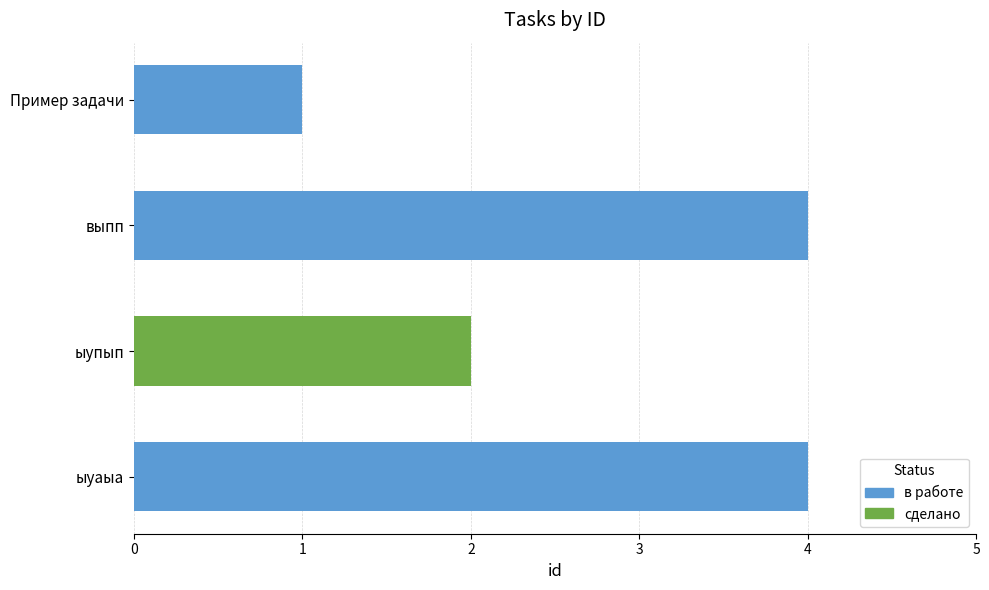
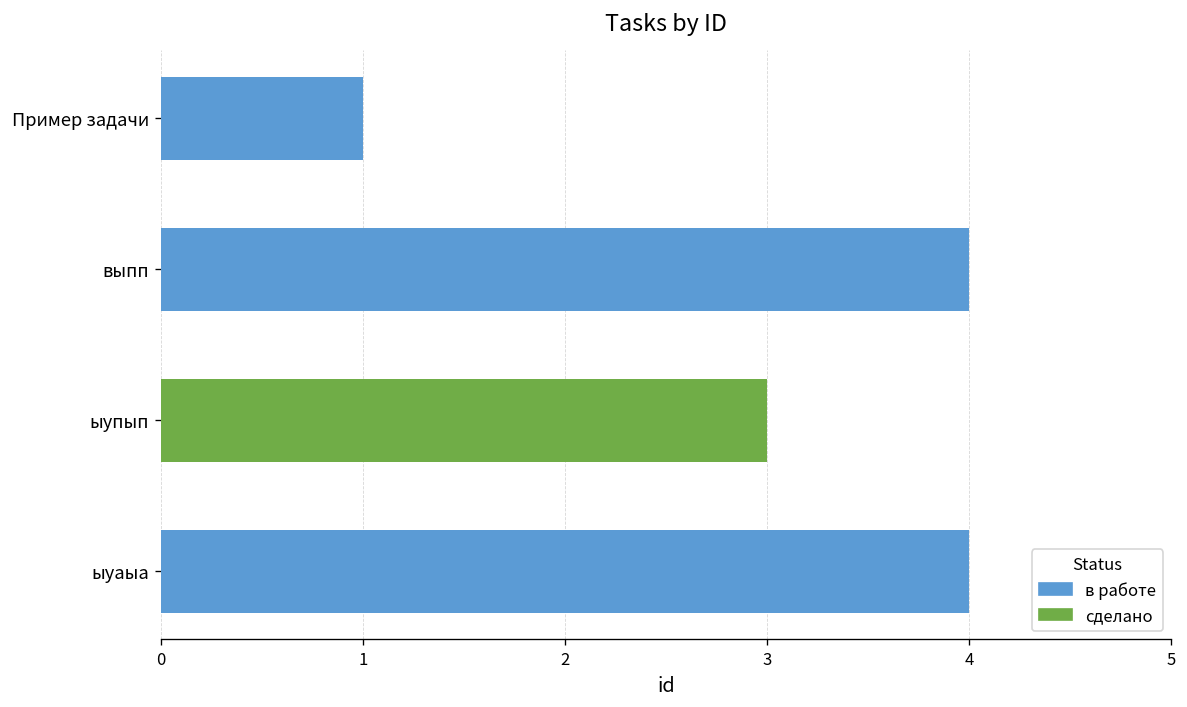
  {
    "Пример задачи": 1,
    "выпп": 4,
-   "ыупып": 2,
+   "ыупып": 3,
    "ыуаыа": 4
  }
